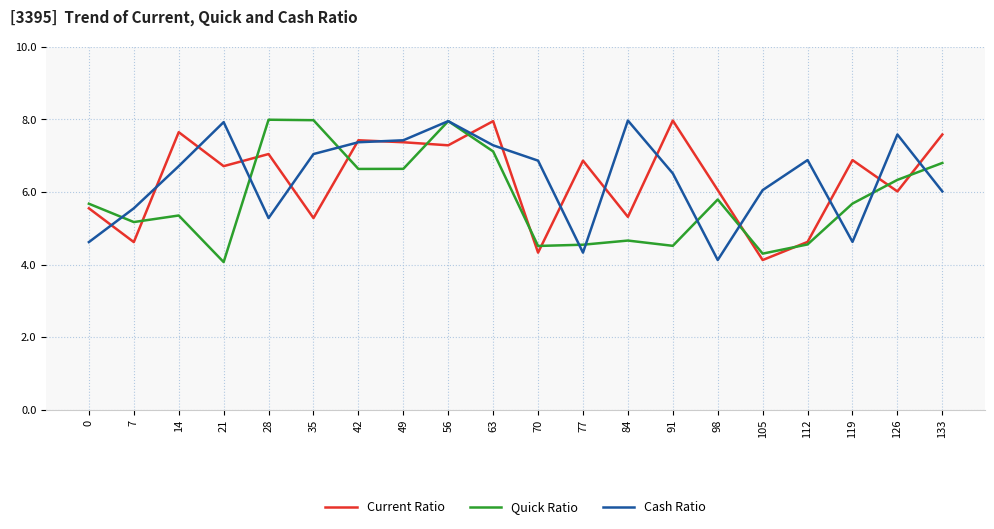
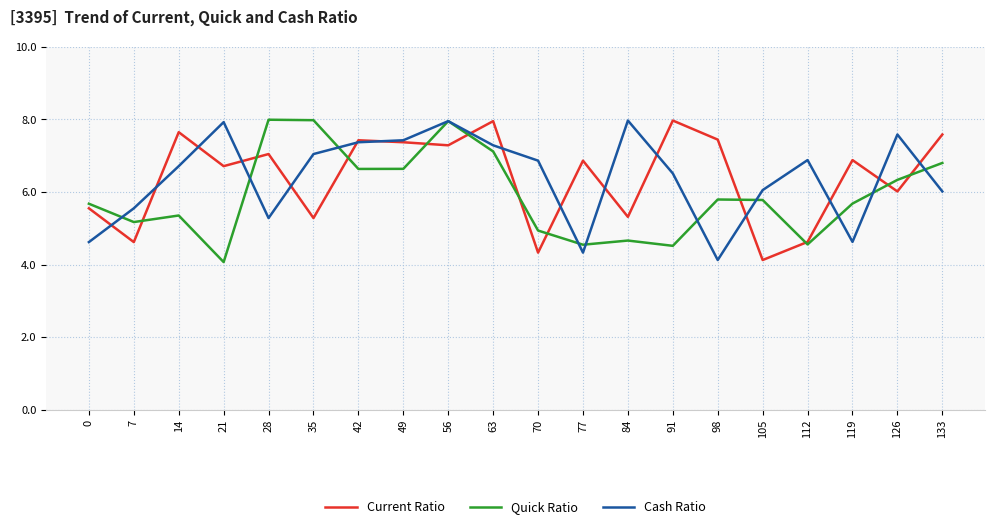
  {
    "Current Ratio": {
      "0": 5.6,
      "7": 4.6,
      "14": 7.6,
      "21": 6.7,
      "28": 7.0,
      "35": 5.3,
      "56": 7.3,
      "63": 8.0,
      "70": 4.3,
      "77": 6.9,
      "84": 5.3,
      "91": 8.0,
-     "98": 6.1,
+     "98": 7.4,
      "105": 4.1,
      "112": 4.6,
      "119": 6.9,
      "126": 6.0,
      "133": 7.6
    },
    "Quick Ratio": {
      "0": 5.7,
      "7": 5.2,
      "14": 5.4,
      "21": 4.1,
      "28": 8.0,
      "35": 8.0,
      "42": 6.6,
      "49": 6.6,
      "63": 7.1,
-     "70": 4.5,
+     "70": 4.9,
      "77": 4.5,
      "84": 4.7,
      "91": 4.5,
      "98": 5.8,
-     "105": 4.3,
+     "105": 5.8,
      "112": 4.6,
      "119": 5.7,
      "126": 6.3,
      "133": 6.8
    },
    "Cash Ratio": {
      "0": 4.6,
      "7": 5.6,
      "14": 6.7,
      "21": 7.9,
      "28": 5.3,
      "35": 7.0,
      "63": 7.3,
      "70": 6.9,
      "77": 4.3,
      "84": 8.0,
      "91": 6.5,
      "98": 4.1,
      "105": 6.1,
      "112": 6.9,
      "119": 4.6,
      "126": 7.6,
      "133": 6.0
    }
  }
